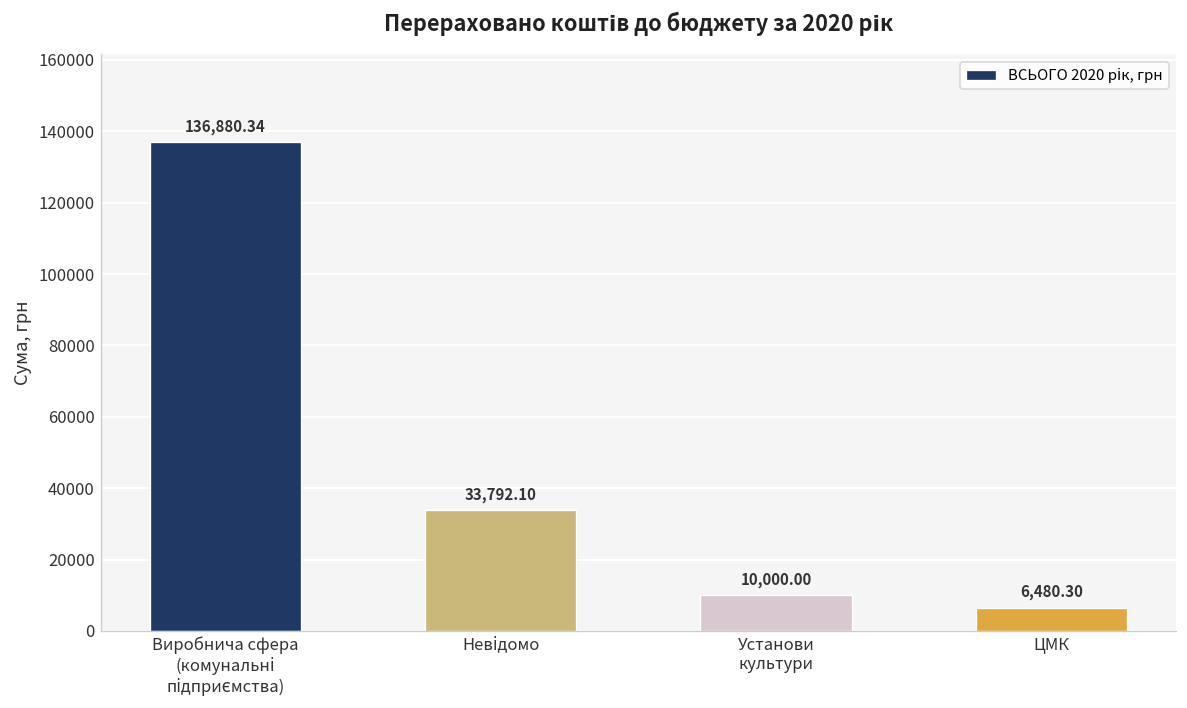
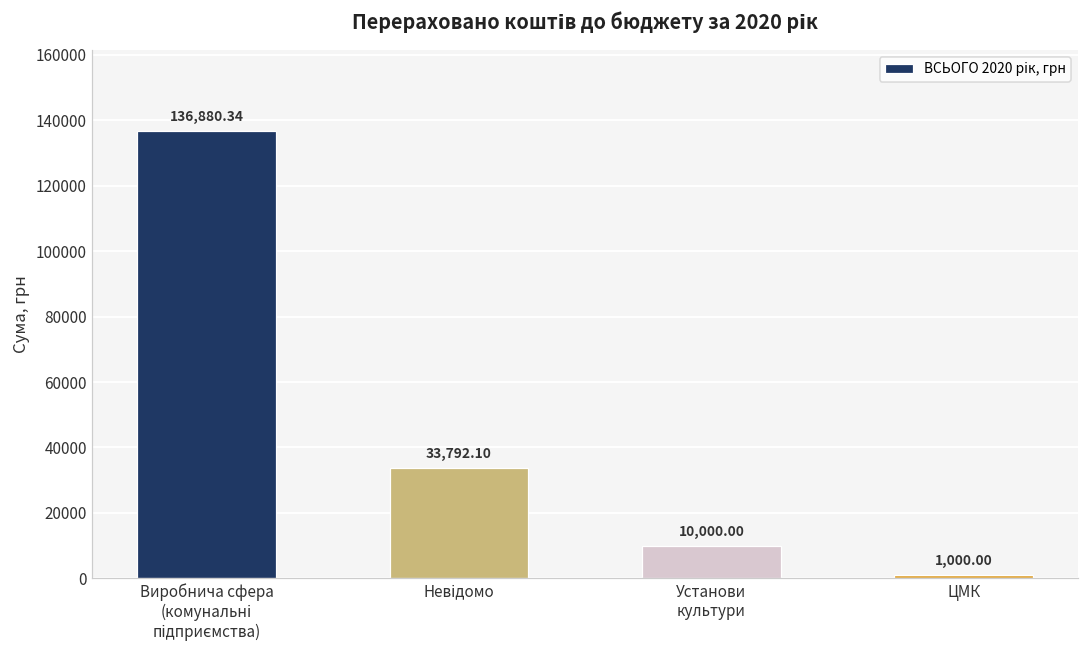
  {
    "Виробнича сфера (комунальні підприємства)": "136,880.34",
    "Невідомо": "33,792.10",
    "Установи культури": "10,000.00",
-   "ЦМК": "6,480.30"
+   "ЦМК": "1,000.00"
  }
